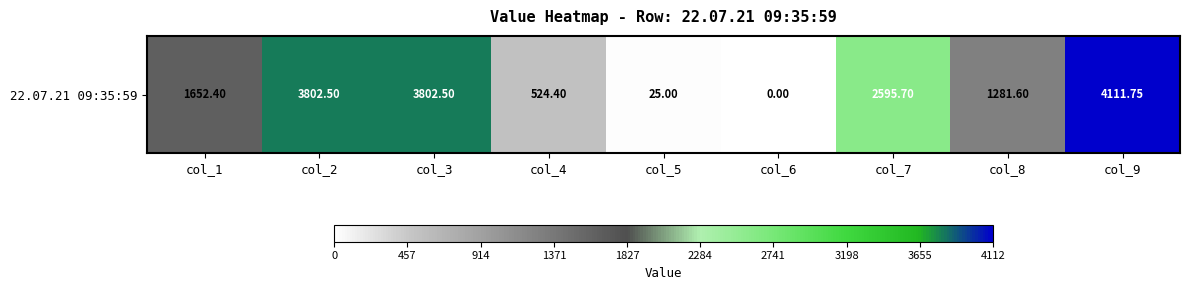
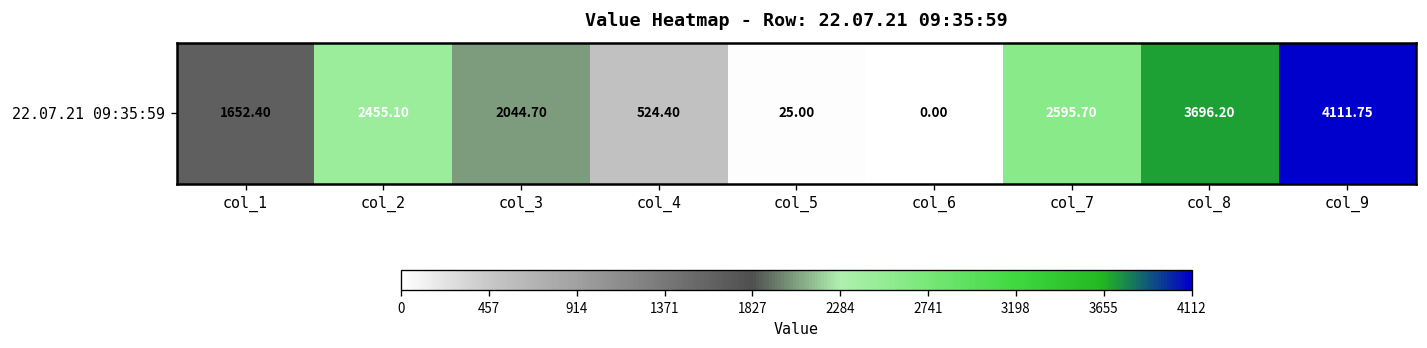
  {
    "22.07.21 09:35:59": {
      "col_1": 1652.40,
-     "col_2": 3802.50,
-     "col_3": 3802.50,
+     "col_2": 2455.10,
+     "col_3": 2044.70,
      "col_4": 524.40,
      "col_5": 25.00,
      "col_6": 0.00,
      "col_7": 2595.70,
-     "col_8": 1281.60,
+     "col_8": 3696.20,
      "col_9": 4111.75
    }
  }
